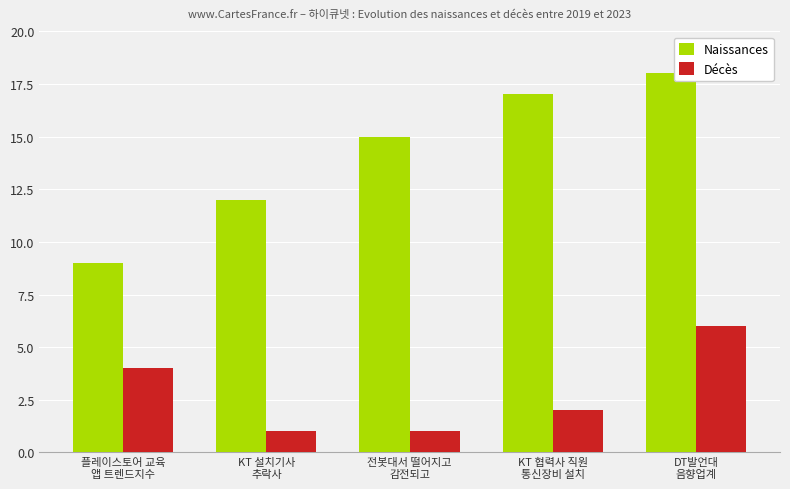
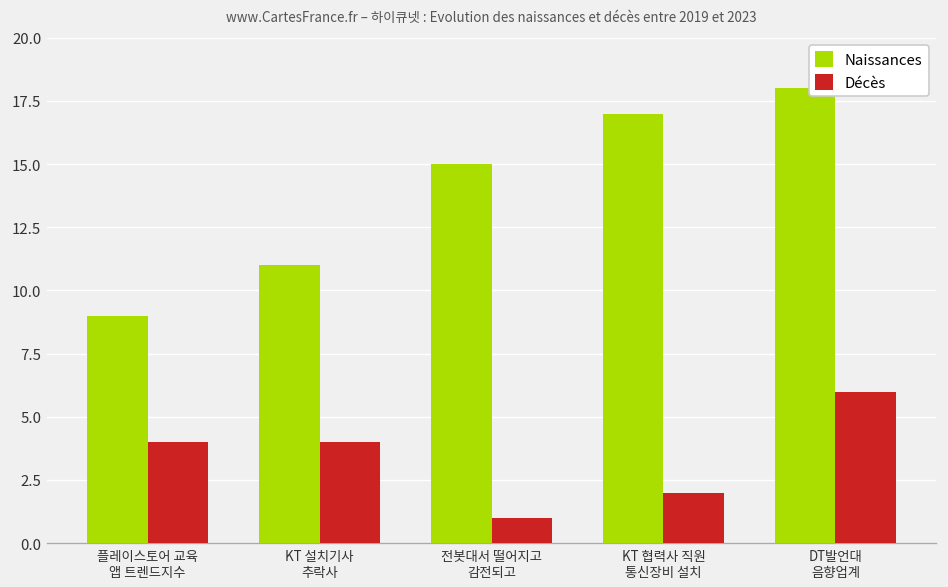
  {
    "Naissances": {
      "플레이스토어 교육 앱 트렌드지수": 9,
-     "KT 설치기사 추락사": 12,
+     "KT 설치기사 추락사": 11,
      "전봇대서 떨어지고 감전되고": 15,
      "KT 협력사 직원 통신장비 설치": 17,
      "DT발언대 음향업계": 18
    },
    "Décès": {
      "플레이스토어 교육 앱 트렌드지수": 4,
-     "KT 설치기사 추락사": 1,
+     "KT 설치기사 추락사": 4,
      "전봇대서 떨어지고 감전되고": 1,
      "KT 협력사 직원 통신장비 설치": 2,
      "DT발언대 음향업계": 6
    }
  }
